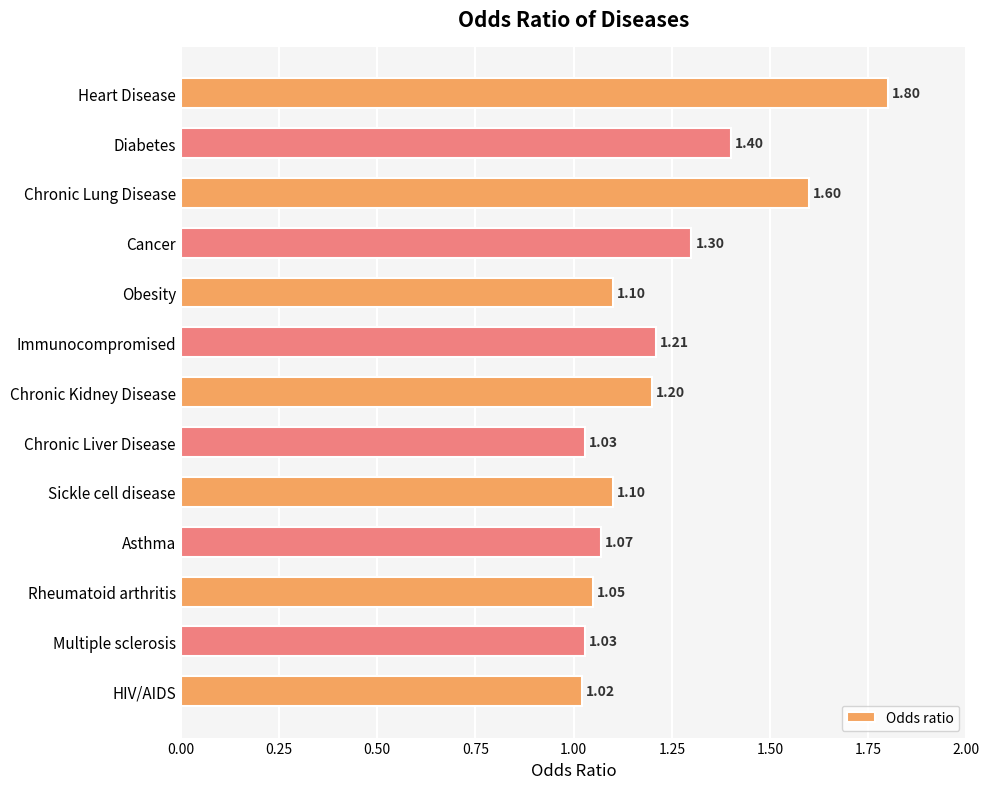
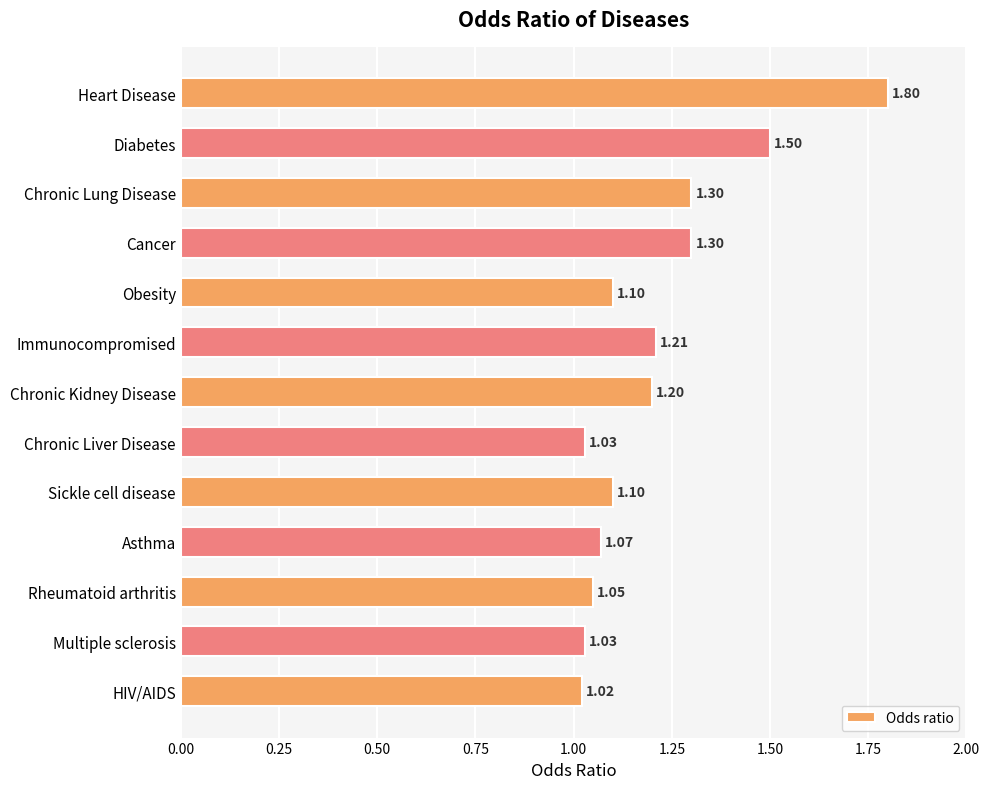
  {
    "Heart Disease": 1.80,
-   "Diabetes": 1.40,
-   "Chronic Lung Disease": 1.60,
+   "Diabetes": 1.50,
+   "Chronic Lung Disease": 1.30,
    "Cancer": 1.30,
    "Obesity": 1.10,
    "Immunocompromised": 1.21,
    "Chronic Kidney Disease": 1.20,
    "Chronic Liver Disease": 1.03,
    "Sickle cell disease": 1.10,
    "Asthma": 1.07,
    "Rheumatoid arthritis": 1.05,
    "Multiple sclerosis": 1.03,
    "HIV/AIDS": 1.02
  }
